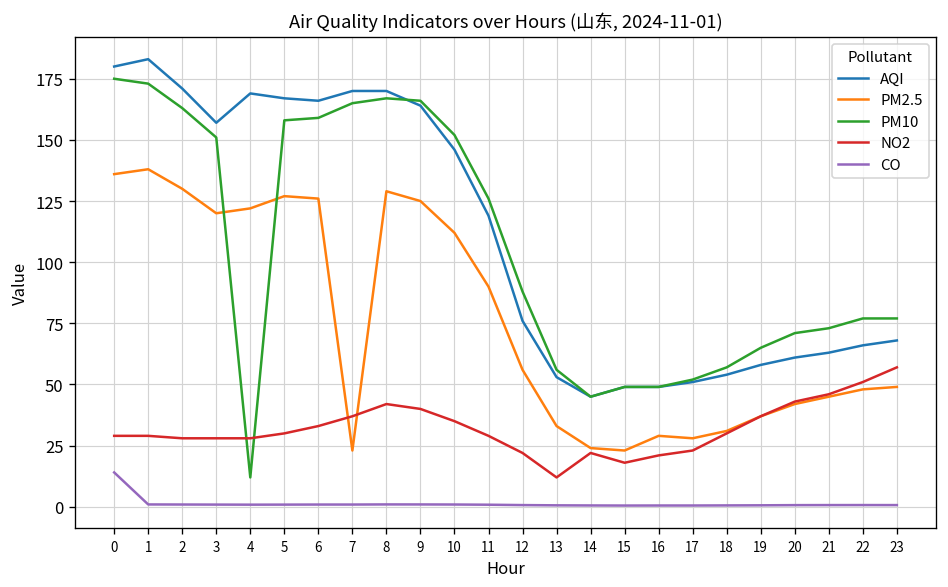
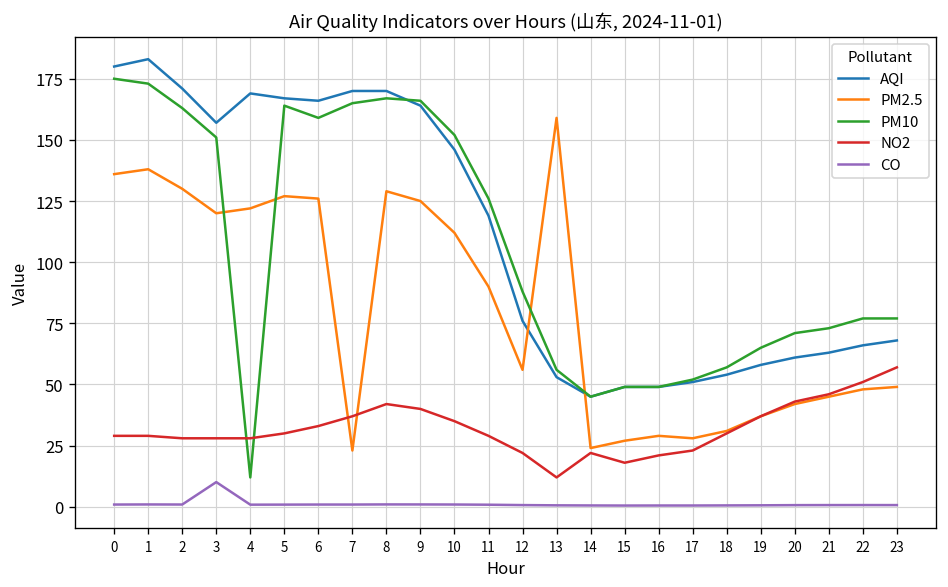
  {
    "AQI": {
      "0": 180,
      "1": 183,
      "2": 171,
      "3": 157,
      "4": 169,
      "5": 167,
      "6": 166,
      "7": 170,
      "8": 170,
      "9": 164,
      "10": 146,
      "11": 119,
      "12": 76,
      "13": 53,
      "18": 54,
      "19": 58,
      "20": 61,
      "21": 63,
      "22": 66,
      "23": 68
    },
    "PM2.5": {
      "0": 136,
      "1": 138,
      "2": 130,
      "3": 120,
      "4": 122,
      "5": 127,
      "6": 126,
      "7": 23,
      "8": 129,
      "9": 125,
      "10": 112,
      "11": 90,
      "12": 56,
-     "13": 33,
+     "13": 159,
      "14": 24,
-     "15": 23,
+     "15": 27,
      "16": 29,
      "17": 28,
      "22": 48,
      "23": 49
    },
    "PM10": {
      "0": 175,
      "1": 173,
      "2": 163,
      "3": 151,
      "4": 12,
-     "5": 158,
+     "5": 164,
      "6": 159,
      "7": 165,
      "8": 167,
      "9": 166,
      "10": 152,
      "11": 126,
      "12": 88,
      "13": 56,
      "18": 57,
      "19": 65,
      "20": 71,
      "21": 73,
      "22": 77,
      "23": 77
    },
    "NO2": {
      "0": 29,
      "1": 29,
      "2": 28,
      "3": 28,
      "4": 28,
      "5": 30,
      "6": 33,
      "7": 37,
      "8": 42,
      "9": 40,
      "10": 35,
      "11": 29,
      "12": 22,
      "13": 12,
      "14": 22,
      "15": 18,
      "16": 21,
      "17": 23,
      "22": 51,
      "23": 57
    },
    "CO": {
-     "0": 14,
+     "0": 1,
      "1": 1,
      "2": 1,
-     "3": 1,
+     "3": 10,
      "4": 1,
      "5": 1,
      "6": 1,
      "7": 1,
      "8": 1,
      "9": 1,
      "10": 1,
      "11": 1,
      "12": 1,
      "13": 1,
      "14": 1,
      "15": 1,
      "16": 1,
      "17": 1,
      "18": 1,
      "19": 1,
      "20": 1,
      "21": 1,
      "22": 1,
      "23": 1
    }
  }
